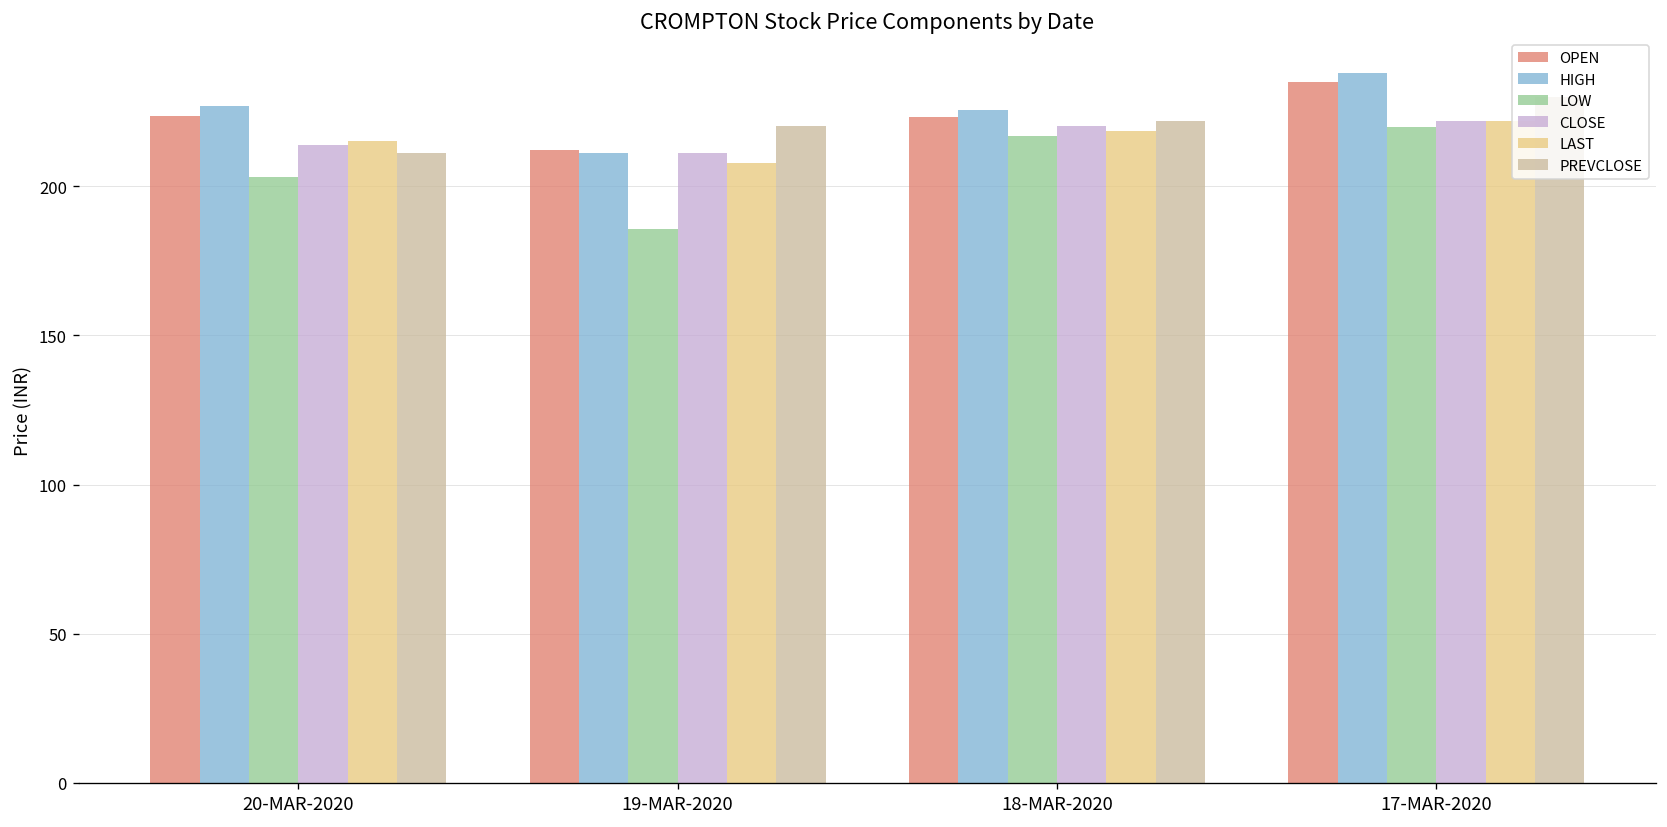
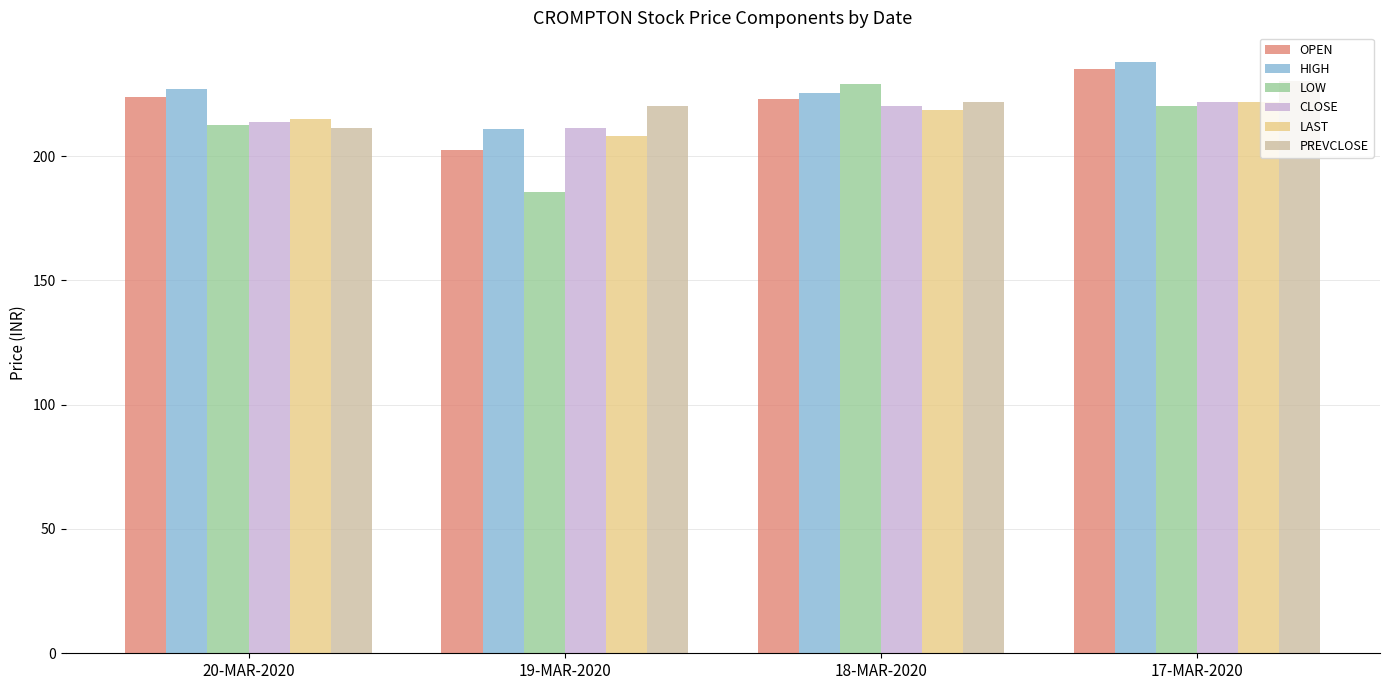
  {
    "OPEN": {
      "20-MAR-2020": 224,
-     "19-MAR-2020": 212,
+     "19-MAR-2020": 202,
      "18-MAR-2020": 223,
      "17-MAR-2020": 235
    },
    "HIGH": {
      "20-MAR-2020": 227,
      "19-MAR-2020": 211,
      "18-MAR-2020": 226,
      "17-MAR-2020": 238
    },
    "LOW": {
-     "20-MAR-2020": 203,
+     "20-MAR-2020": 213,
      "19-MAR-2020": 186,
-     "18-MAR-2020": 217,
+     "18-MAR-2020": 229,
      "17-MAR-2020": 220
    },
    "CLOSE": {
      "20-MAR-2020": 214,
      "19-MAR-2020": 211,
      "18-MAR-2020": 220,
      "17-MAR-2020": 222
    }
  }
